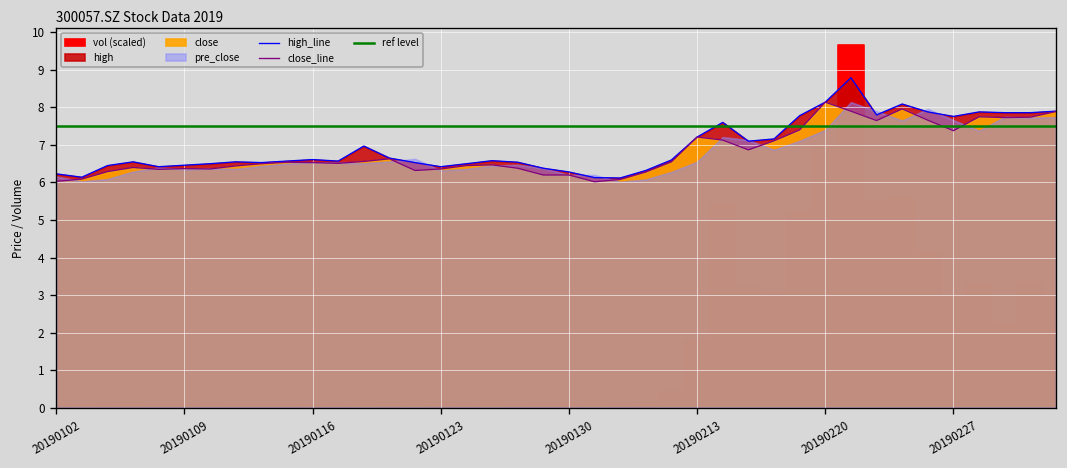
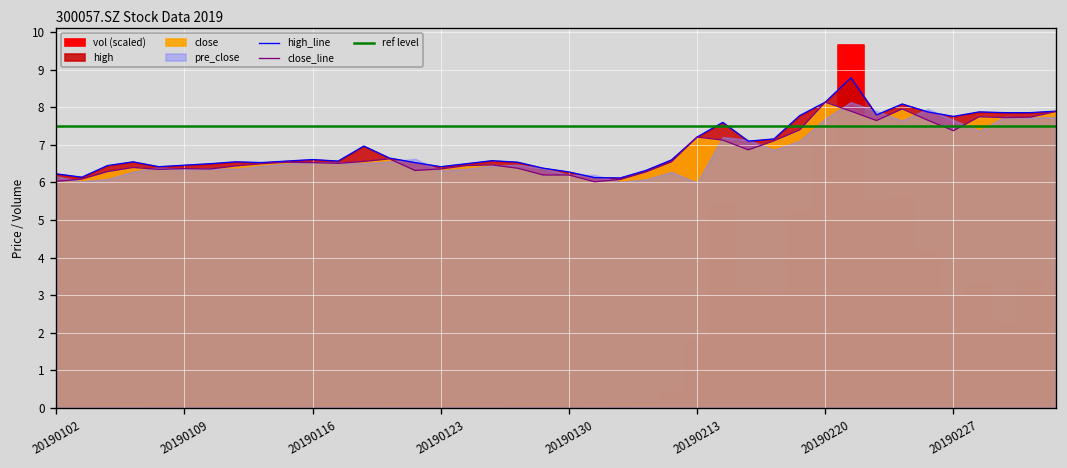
  {
    "close": {
      "20190102": 6.0,
      "20190227": 7.4
    },
    "pre_close": {
-     "20190213": 6.6,
-     "20190220": 7.4,
+     "20190213": 6.0,
+     "20190220": 7.7,
      "20190227": 7.7
    }
  }
